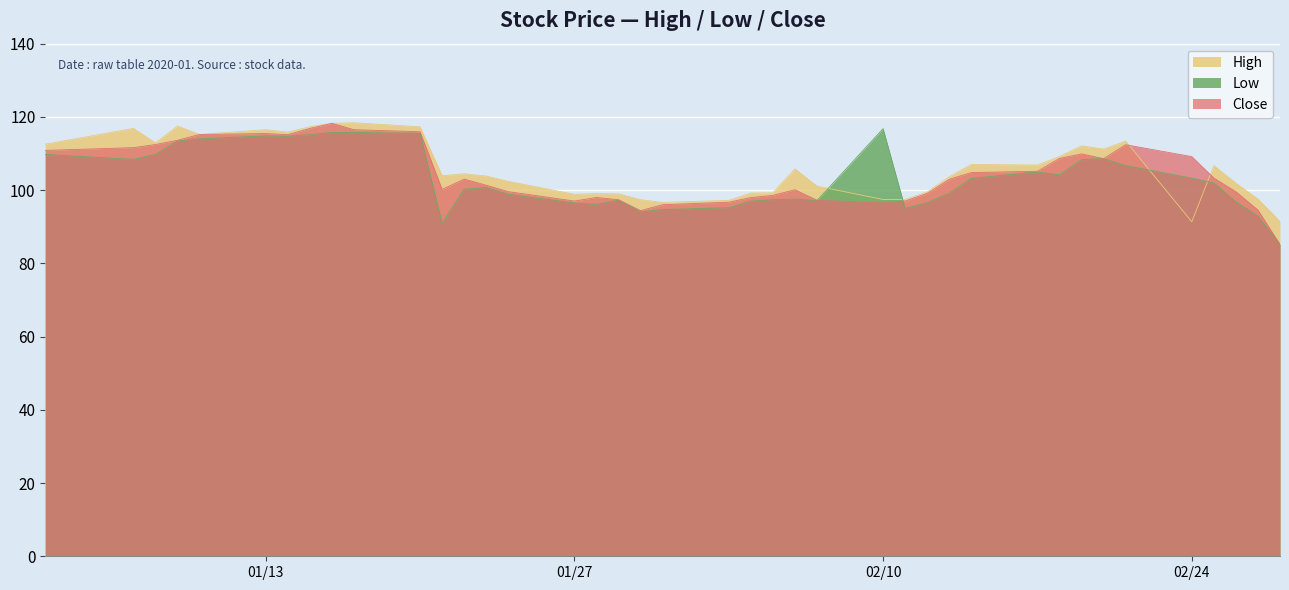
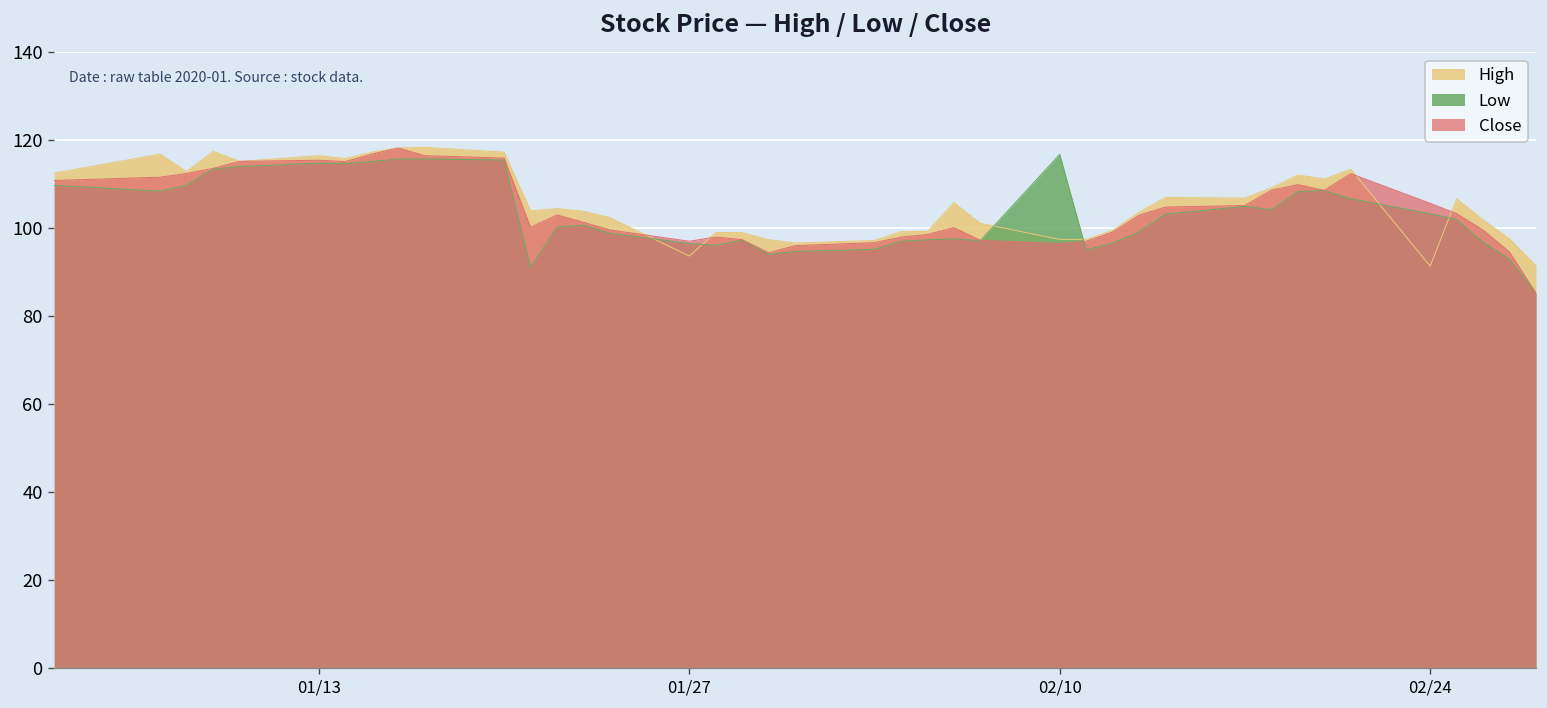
  {
    "High": {
      "01/13": 117,
-     "01/27": 99,
+     "01/27": 94,
      "02/10": 97,
      "02/24": 91
    },
    "Low": {
      "02/10": 117,
      "02/24": 103
    },
    "Close": {
      "02/10": 97,
-     "02/24": 109
+     "02/24": 106
    }
  }
